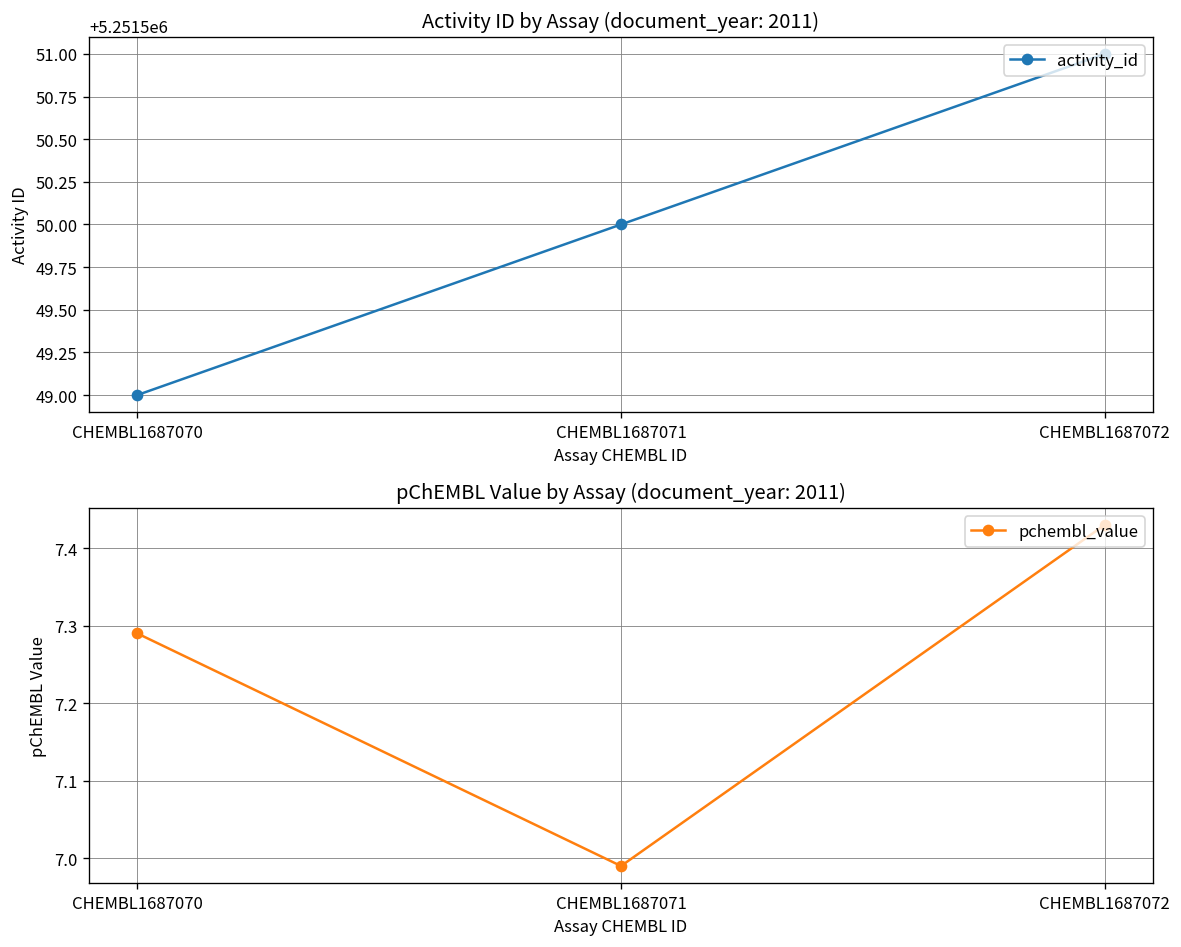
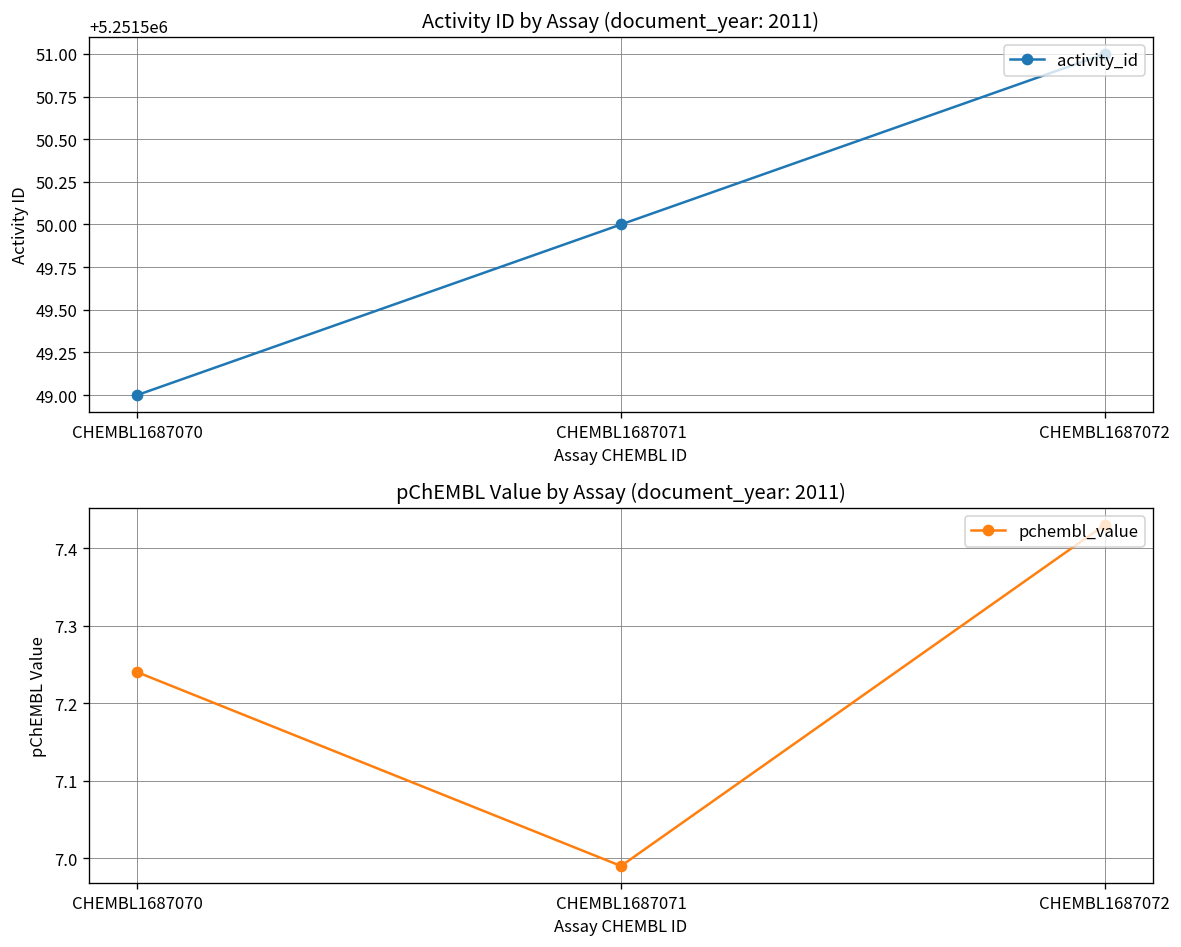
  {
    "Activity ID by Assay (document_year: 2011)": {
      "CHEMBL1687070": 5251549.00,
      "CHEMBL1687071": 5251550.00
    },
    "pChEMBL Value by Assay (document_year: 2011)": {
-     "CHEMBL1687070": 7.29,
+     "CHEMBL1687070": 7.24,
      "CHEMBL1687071": 6.99
    }
  }
